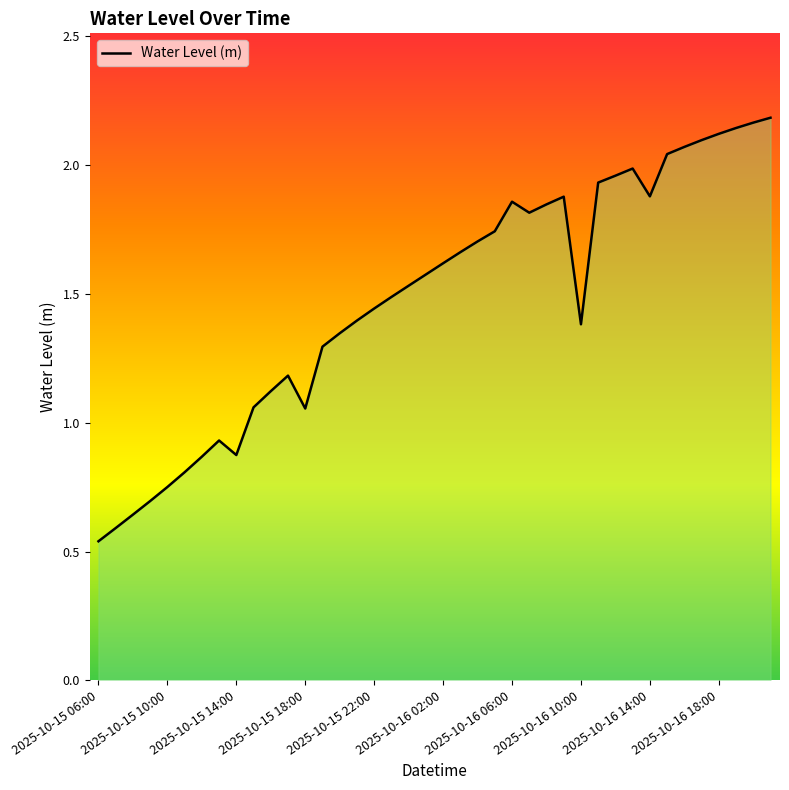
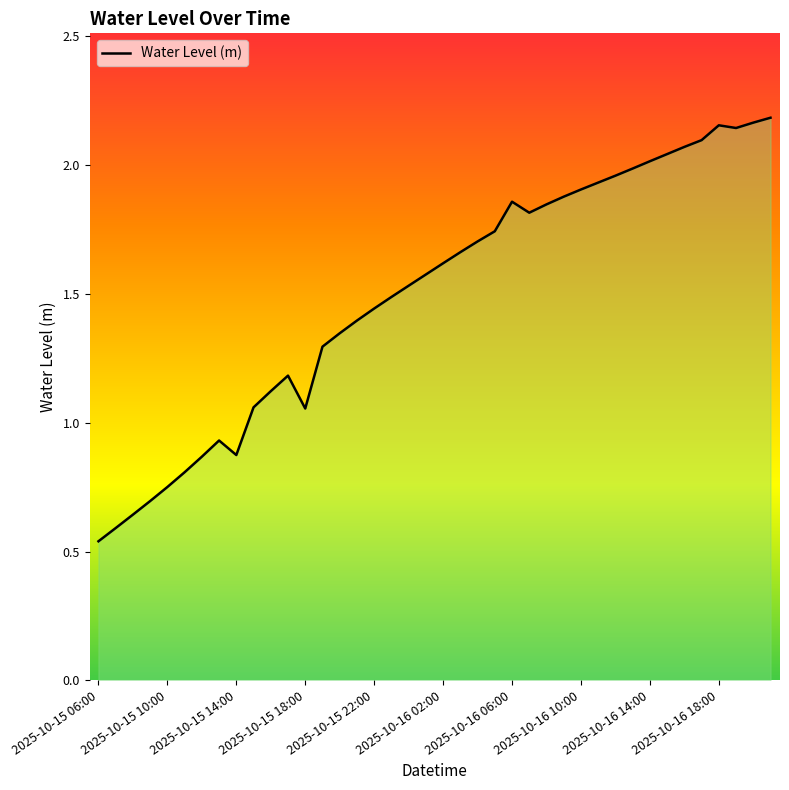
  {
    "2025-10-15 06:00": 0.54,
    "2025-10-15 10:00": 0.75,
    "2025-10-15 14:00": 0.87,
    "2025-10-15 18:00": 1.06,
    "2025-10-15 22:00": 1.44,
    "2025-10-16 02:00": 1.62,
    "2025-10-16 06:00": 1.86,
-   "2025-10-16 10:00": 1.38,
-   "2025-10-16 14:00": 1.88,
-   "2025-10-16 18:00": 2.12
+   "2025-10-16 10:00": 1.91,
+   "2025-10-16 14:00": 2.02,
+   "2025-10-16 18:00": 2.15
  }
